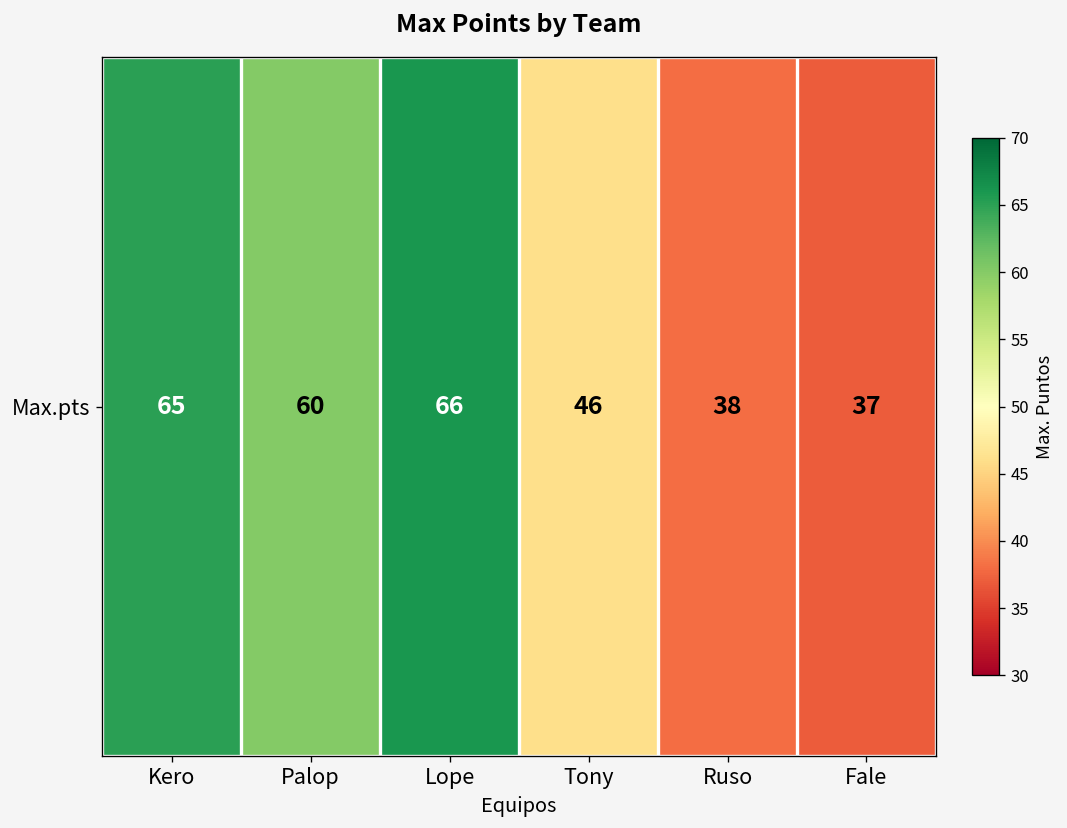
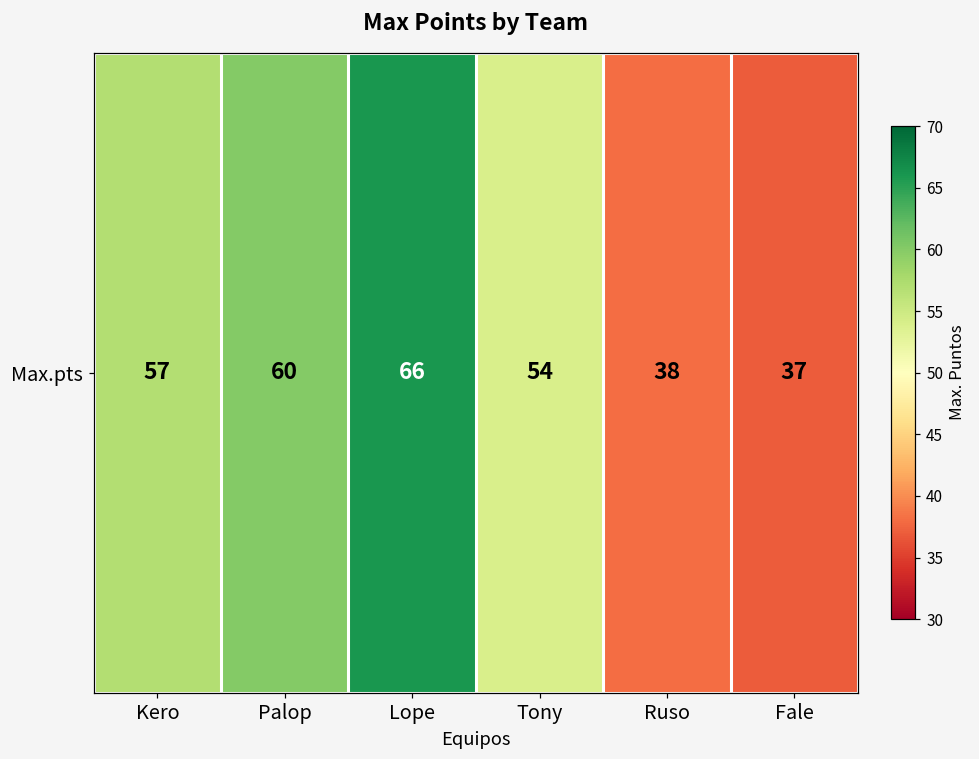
  {
    "Max.pts": {
-     "Kero": 65,
+     "Kero": 57,
      "Palop": 60,
      "Lope": 66,
-     "Tony": 46,
+     "Tony": 54,
      "Ruso": 38,
      "Fale": 37
    }
  }
